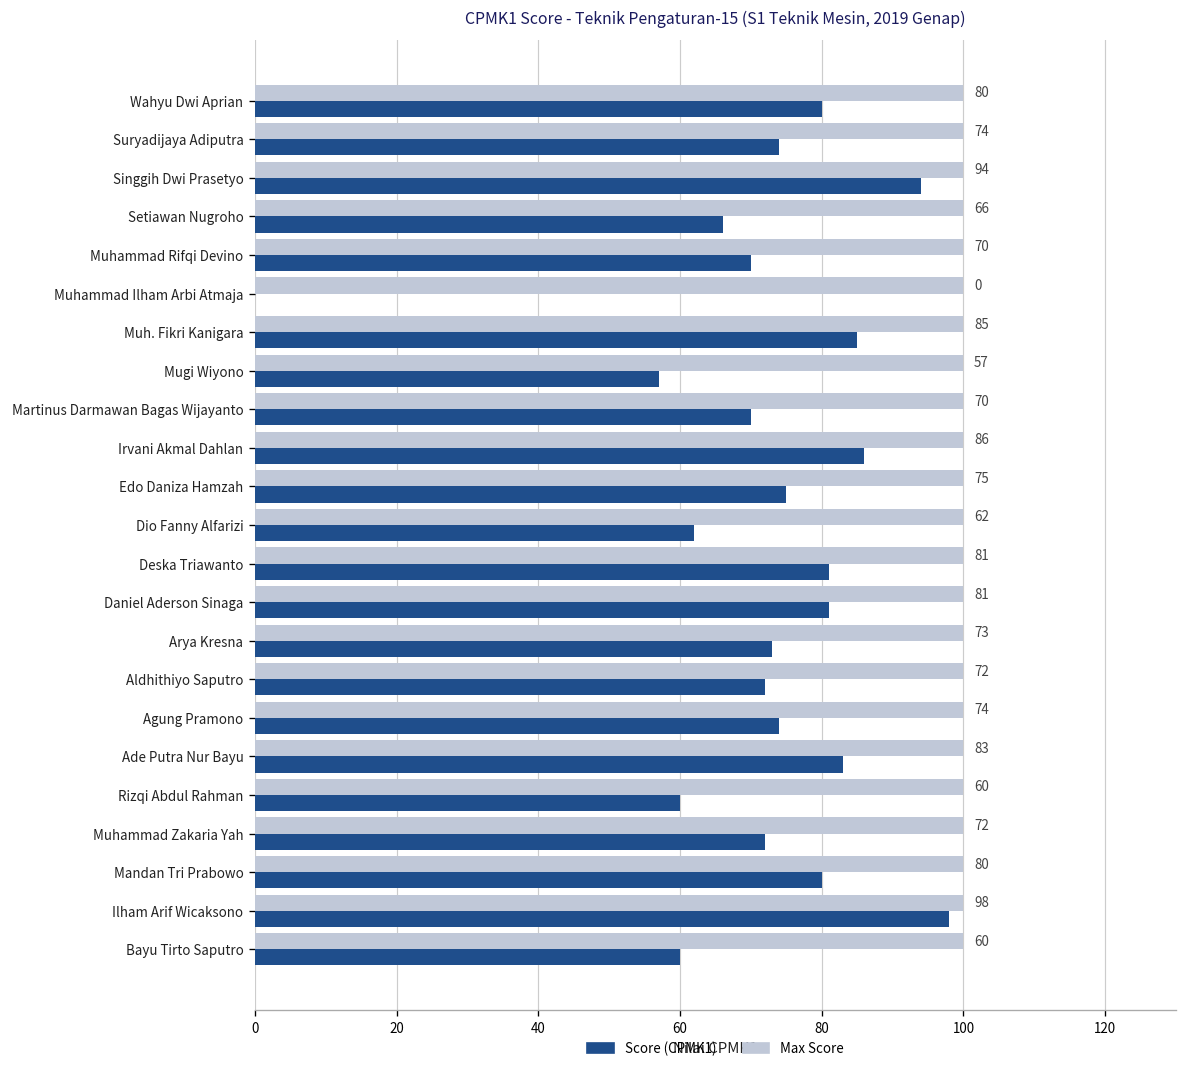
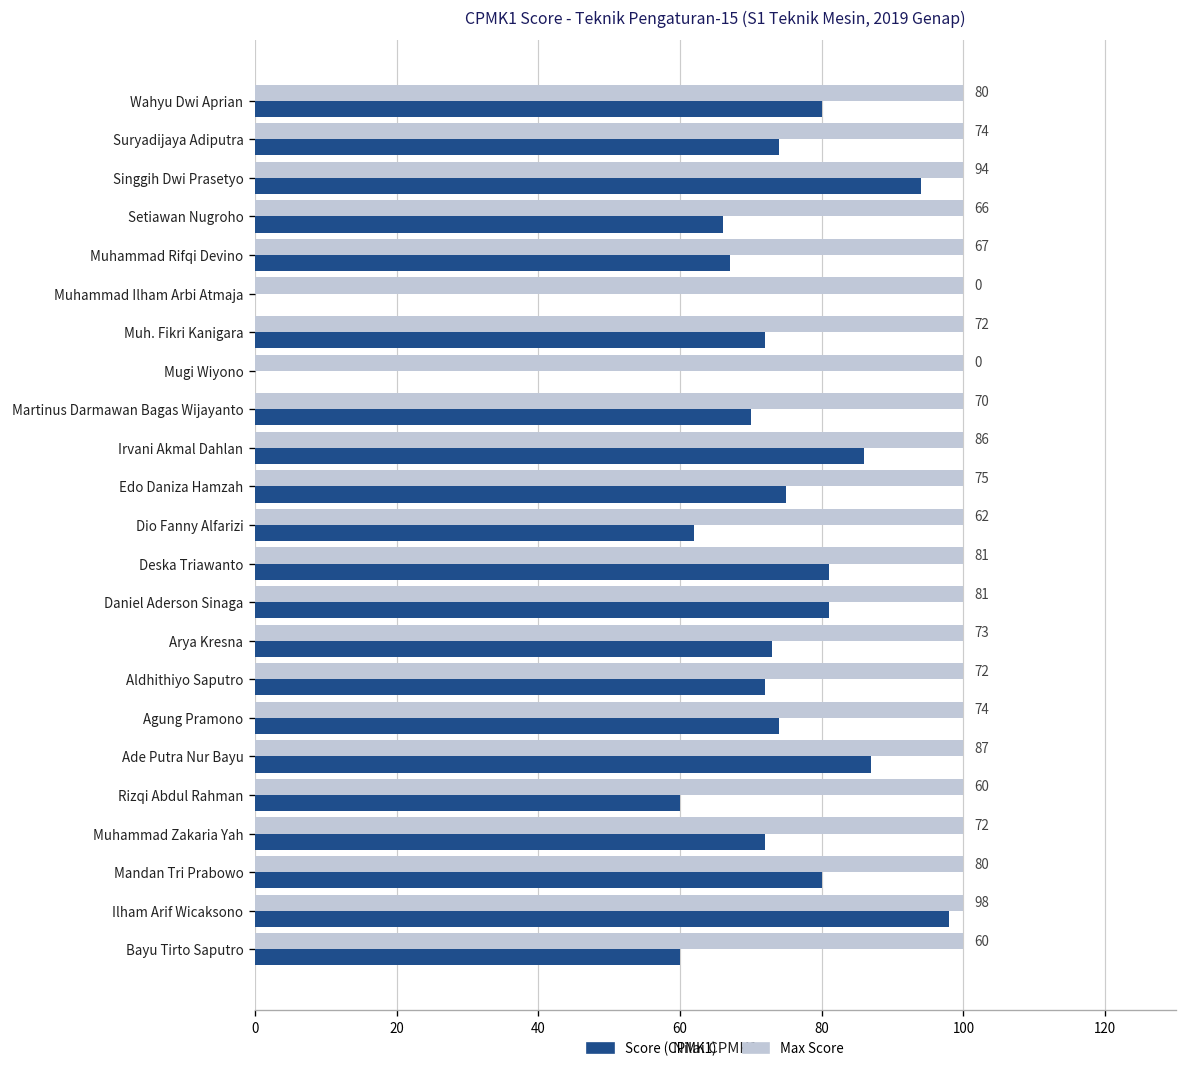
  {
    "Score (CPMK1)": {
-     "Muhammad Rifqi Devino": 70,
-     "Muh. Fikri Kanigara": 85,
-     "Mugi Wiyono": 57,
-     "Ade Putra Nur Bayu": 83,
+     "Muhammad Rifqi Devino": 67,
+     "Muh. Fikri Kanigara": 72,
+     "Mugi Wiyono": 0,
+     "Ade Putra Nur Bayu": 87,
      "Ilham Arif Wicaksono": 98
    }
  }
